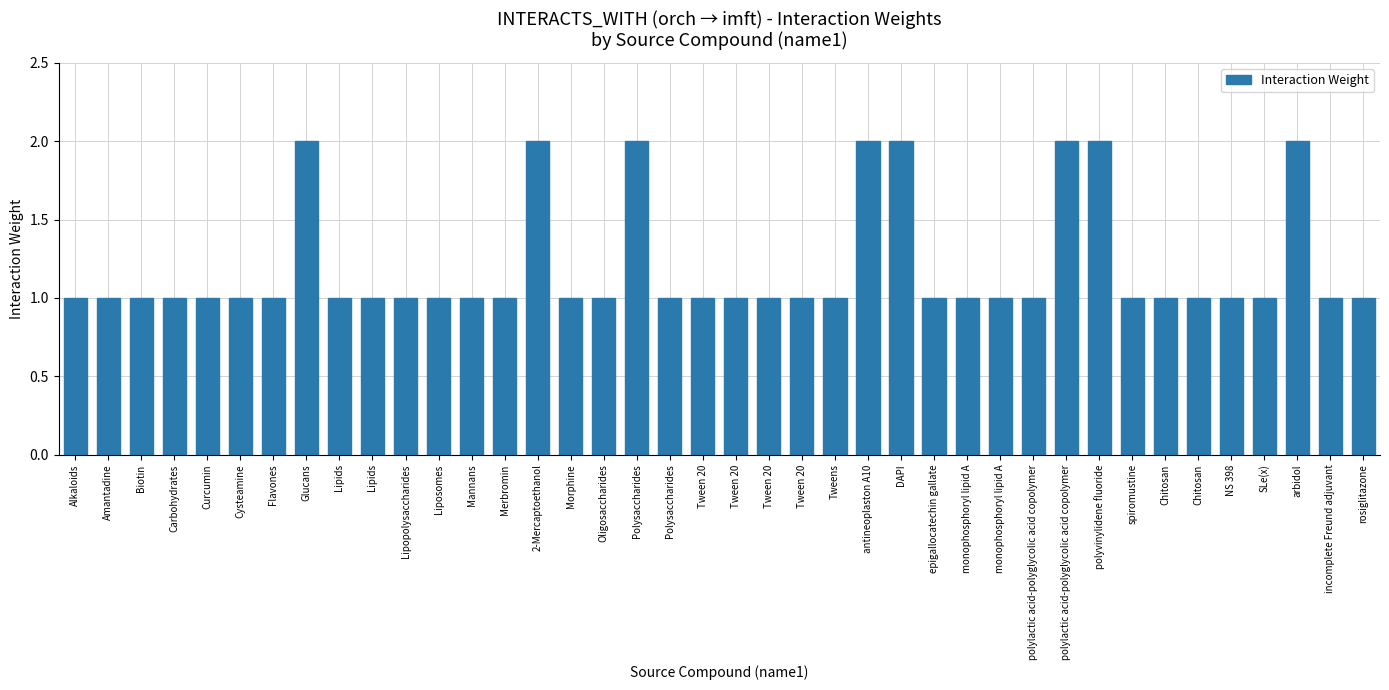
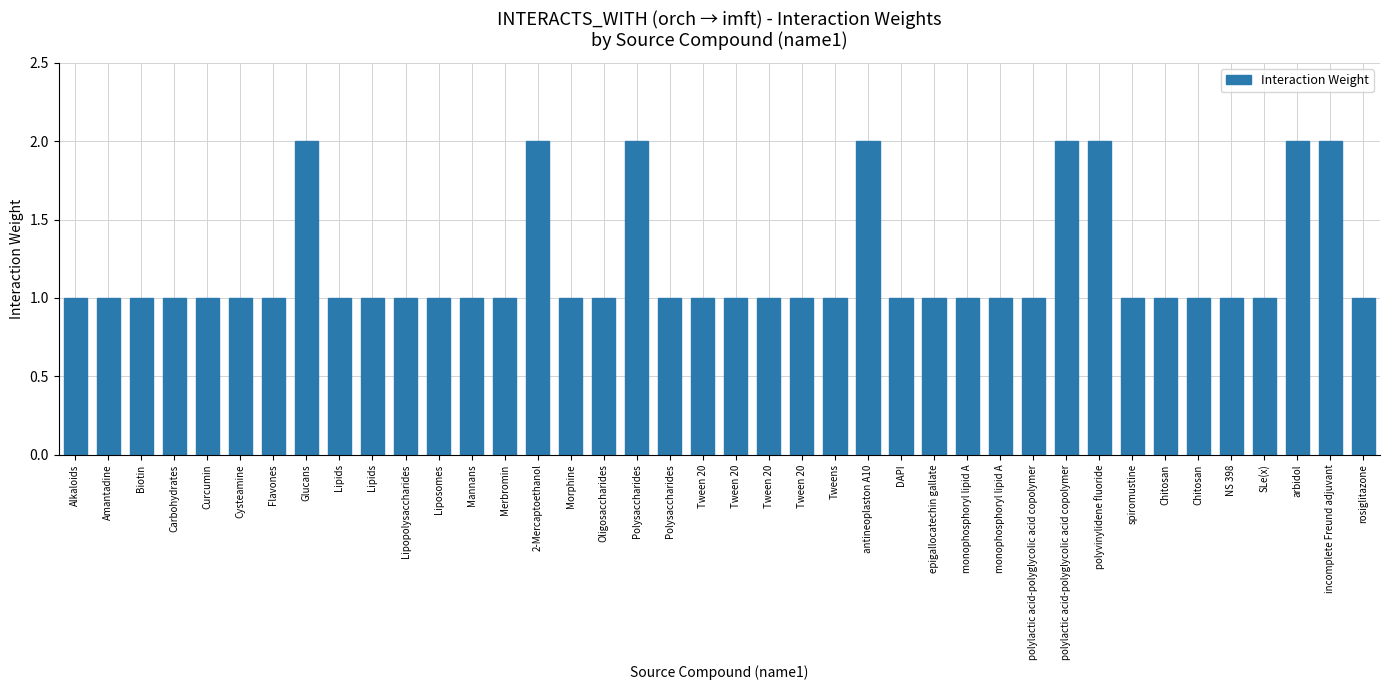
  {
    "Alkaloids": 1,
    "Amantadine": 1,
    "Biotin": 1,
    "Carbohydrates": 1,
    "Curcumin": 1,
    "Cysteamine": 1,
    "Flavones": 1,
    "Glucans": 2,
    "Lipopolysaccharides": 1,
    "Liposomes": 1,
    "Mannans": 1,
    "Merbromin": 1,
    "2-Mercaptoethanol": 2,
    "Morphine": 1,
    "Oligosaccharides": 1,
    "Tweens": 1,
    "antineoplaston A10": 2,
-   "DAPI": 2,
+   "DAPI": 1,
    "epigallocatechin gallate": 1,
    "polyvinylidene fluoride": 2,
    "spiromustine": 1,
    "NS 398": 1,
    "SLe(x)": 1,
    "arbidol": 2,
-   "incomplete Freund adjuvant": 1,
+   "incomplete Freund adjuvant": 2,
    "rosiglitazone": 1
  }
